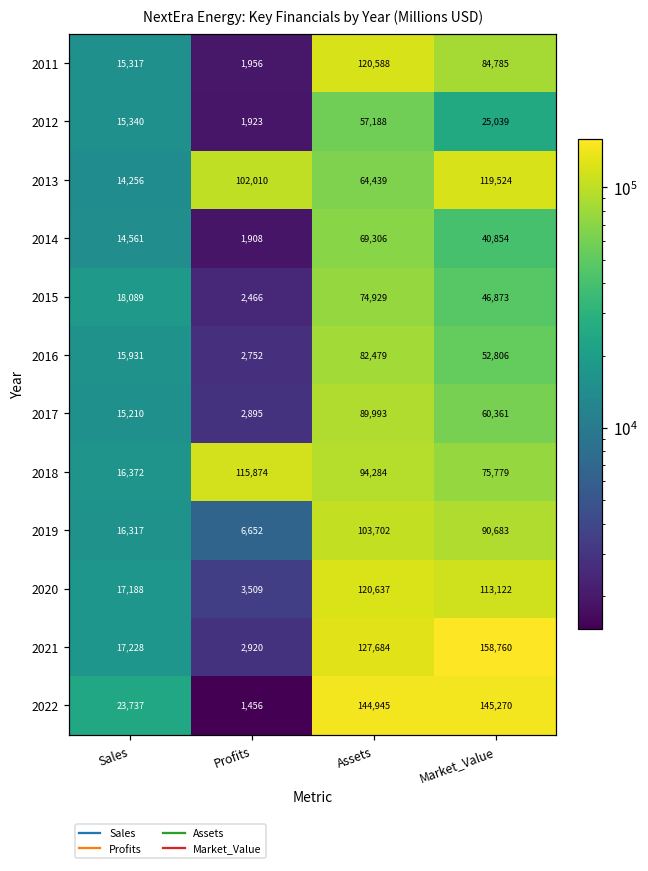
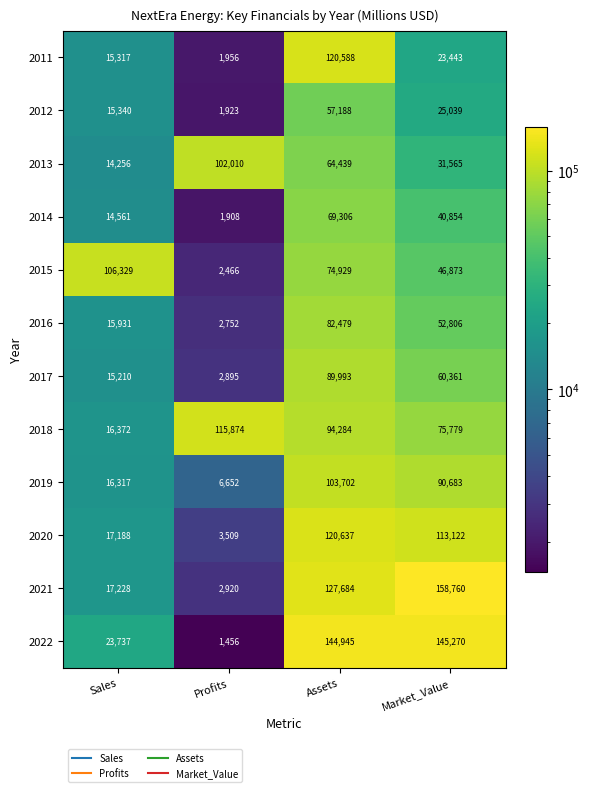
  {
    "2011": {
      "Sales": "15,317",
      "Profits": "1,956",
      "Assets": "120,588",
-     "Market_Value": "84,785"
+     "Market_Value": "23,443"
    },
    "2012": {
      "Sales": "15,340",
      "Profits": "1,923",
      "Assets": "57,188",
      "Market_Value": "25,039"
    },
    "2013": {
      "Sales": "14,256",
      "Profits": "102,010",
      "Assets": "64,439",
-     "Market_Value": "119,524"
+     "Market_Value": "31,565"
    },
    "2014": {
      "Sales": "14,561",
      "Profits": "1,908",
      "Assets": "69,306",
      "Market_Value": "40,854"
    },
    "2015": {
-     "Sales": "18,089",
+     "Sales": "106,329",
      "Profits": "2,466",
      "Assets": "74,929",
      "Market_Value": "46,873"
    },
    "2016": {
      "Sales": "15,931",
      "Profits": "2,752",
      "Assets": "82,479",
      "Market_Value": "52,806"
    },
    "2017": {
      "Sales": "15,210",
      "Profits": "2,895",
      "Assets": "89,993",
      "Market_Value": "60,361"
    },
    "2018": {
      "Sales": "16,372",
      "Profits": "115,874",
      "Assets": "94,284",
      "Market_Value": "75,779"
    },
    "2019": {
      "Sales": "16,317",
      "Profits": "6,652",
      "Assets": "103,702",
      "Market_Value": "90,683"
    },
    "2020": {
      "Sales": "17,188",
      "Profits": "3,509",
      "Assets": "120,637",
      "Market_Value": "113,122"
    },
    "2021": {
      "Sales": "17,228",
      "Profits": "2,920",
      "Assets": "127,684",
      "Market_Value": "158,760"
    },
    "2022": {
      "Sales": "23,737",
      "Profits": "1,456",
      "Assets": "144,945",
      "Market_Value": "145,270"
    }
  }
